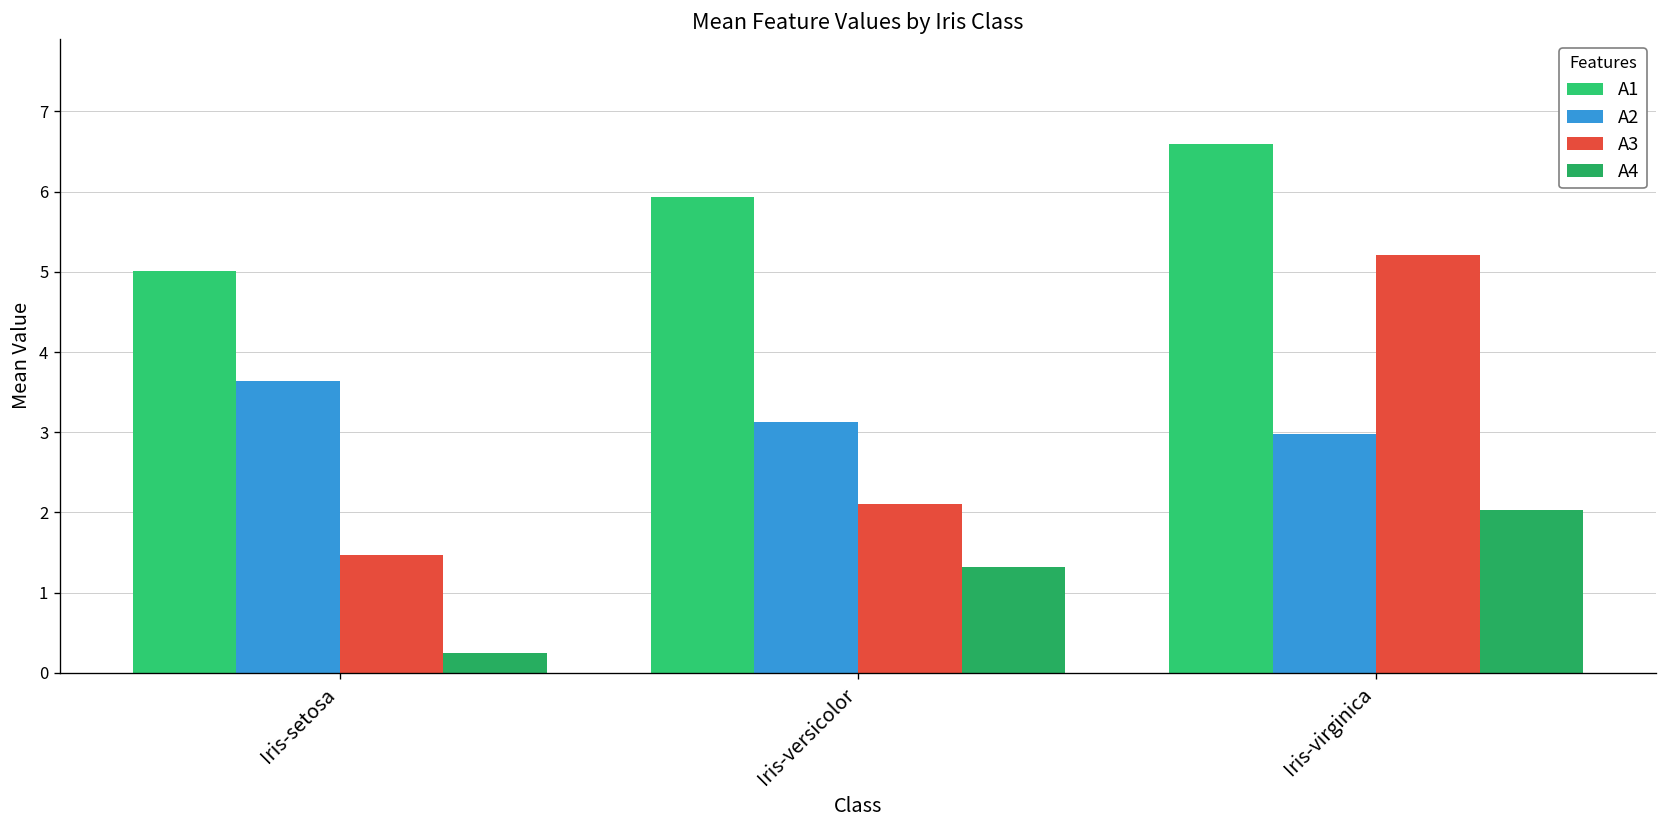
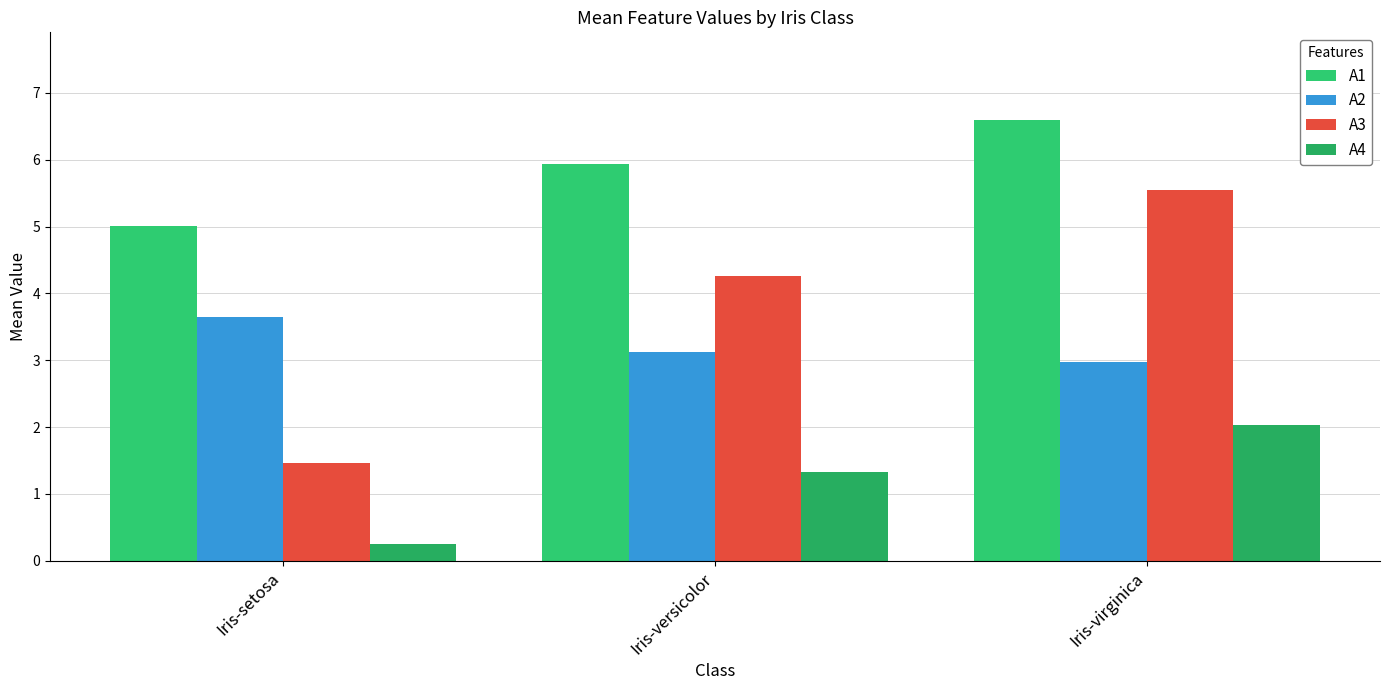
  {
    "A2": {
      "Iris-setosa": 3.6,
      "Iris-versicolor": 3.1,
      "Iris-virginica": 3.0
    },
    "A3": {
      "Iris-setosa": 1.5,
-     "Iris-versicolor": 2.1,
-     "Iris-virginica": 5.2
+     "Iris-versicolor": 4.3,
+     "Iris-virginica": 5.6
    }
  }
